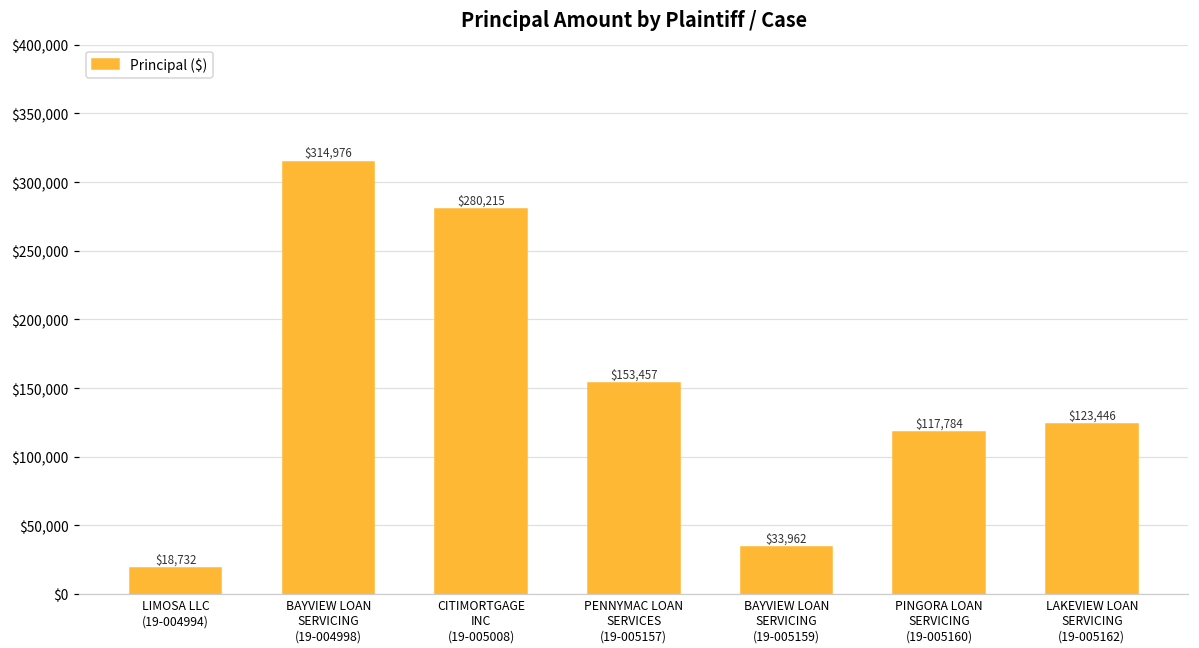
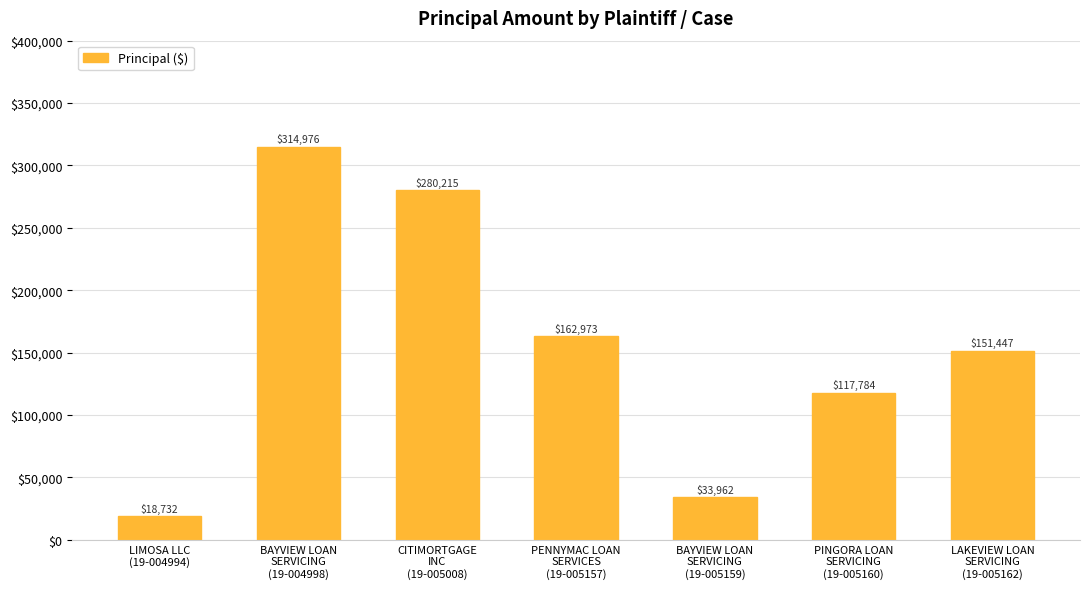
  {
    "LIMOSA LLC (19-004994)": "$18,732",
    "BAYVIEW LOAN SERVICING (19-004998)": "$314,976",
    "CITIMORTGAGE INC (19-005008)": "$280,215",
-   "PENNYMAC LOAN SERVICES (19-005157)": "$153,457",
+   "PENNYMAC LOAN SERVICES (19-005157)": "$162,973",
    "BAYVIEW LOAN SERVICING (19-005159)": "$33,962",
    "PINGORA LOAN SERVICING (19-005160)": "$117,784",
-   "LAKEVIEW LOAN SERVICING (19-005162)": "$123,446"
+   "LAKEVIEW LOAN SERVICING (19-005162)": "$151,447"
  }
